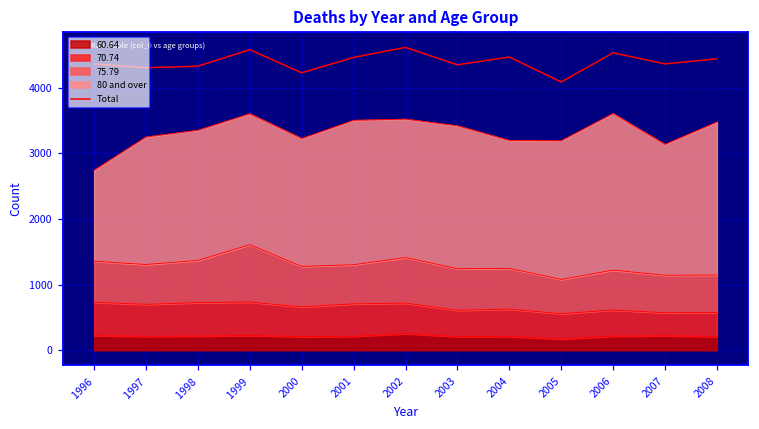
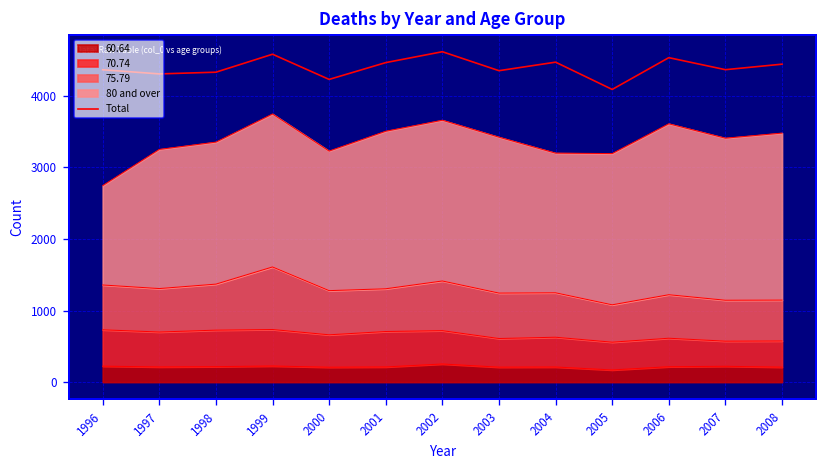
  {
    "75.79": {
      "1996": 600,
      "1997": 600,
      "1998": 600,
      "1999": 900,
      "2000": 600,
      "2001": 600,
      "2002": 700,
      "2003": 600,
      "2004": 600,
      "2005": 500,
      "2006": 600,
      "2007": 600,
      "2008": 600
    },
    "80 and over": {
      "1996": 1400,
      "1997": 1900,
      "1998": 2000,
-     "1999": 2000,
+     "1999": 2100,
      "2000": 2000,
      "2001": 2200,
-     "2002": 2100,
+     "2002": 2200,
      "2003": 2200,
      "2004": 2000,
      "2005": 2100,
      "2006": 2400,
-     "2007": 2000,
+     "2007": 2300,
      "2008": 2300
    }
  }
